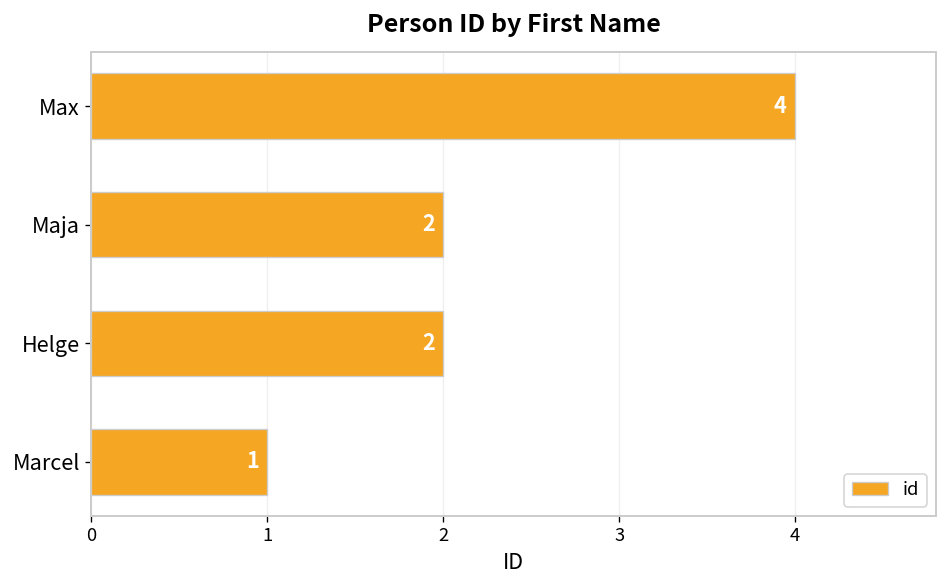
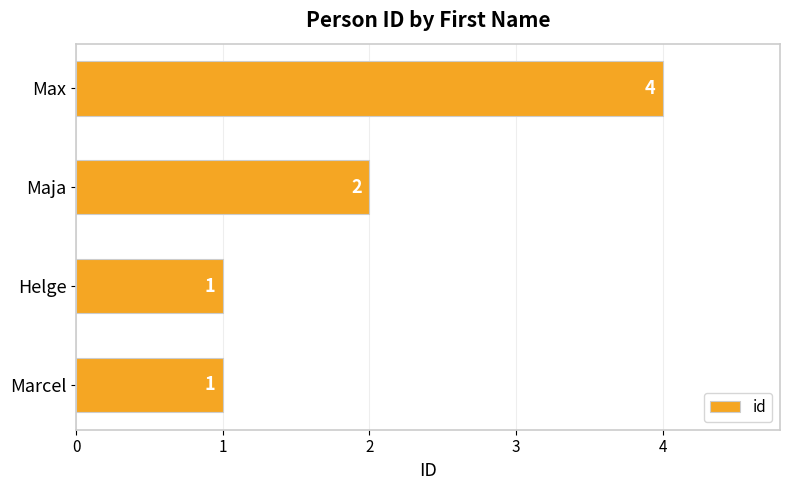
  {
    "Max": 4,
    "Maja": 2,
-   "Helge": 2,
+   "Helge": 1,
    "Marcel": 1
  }
